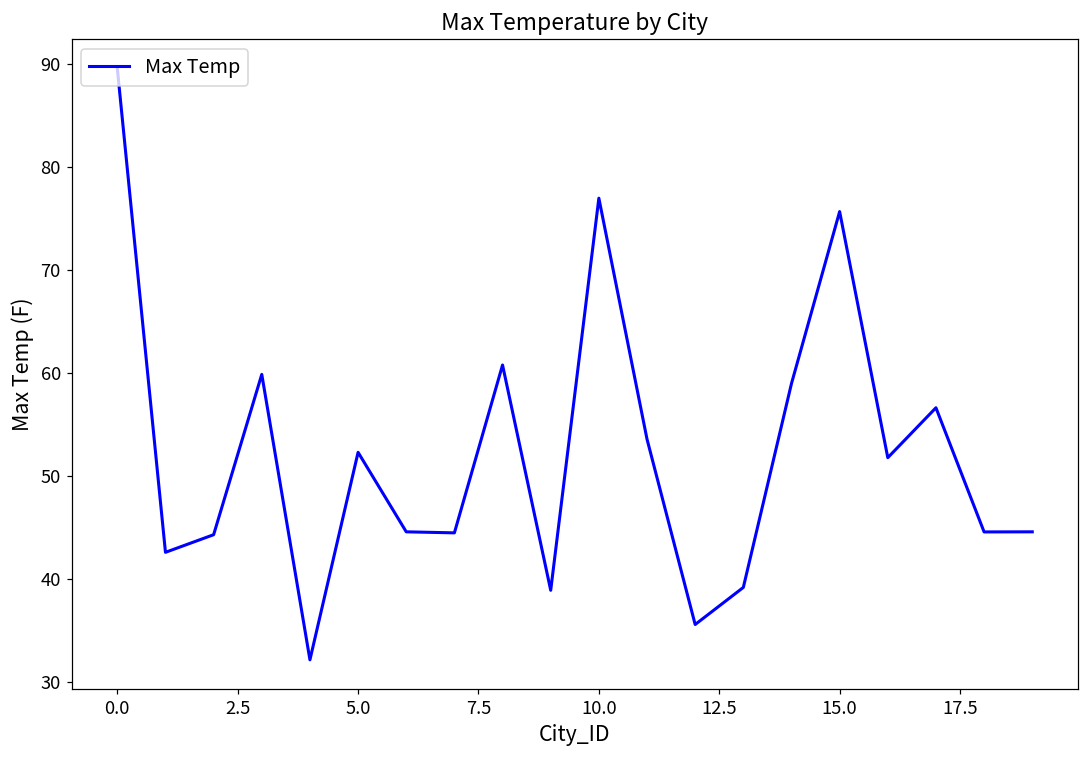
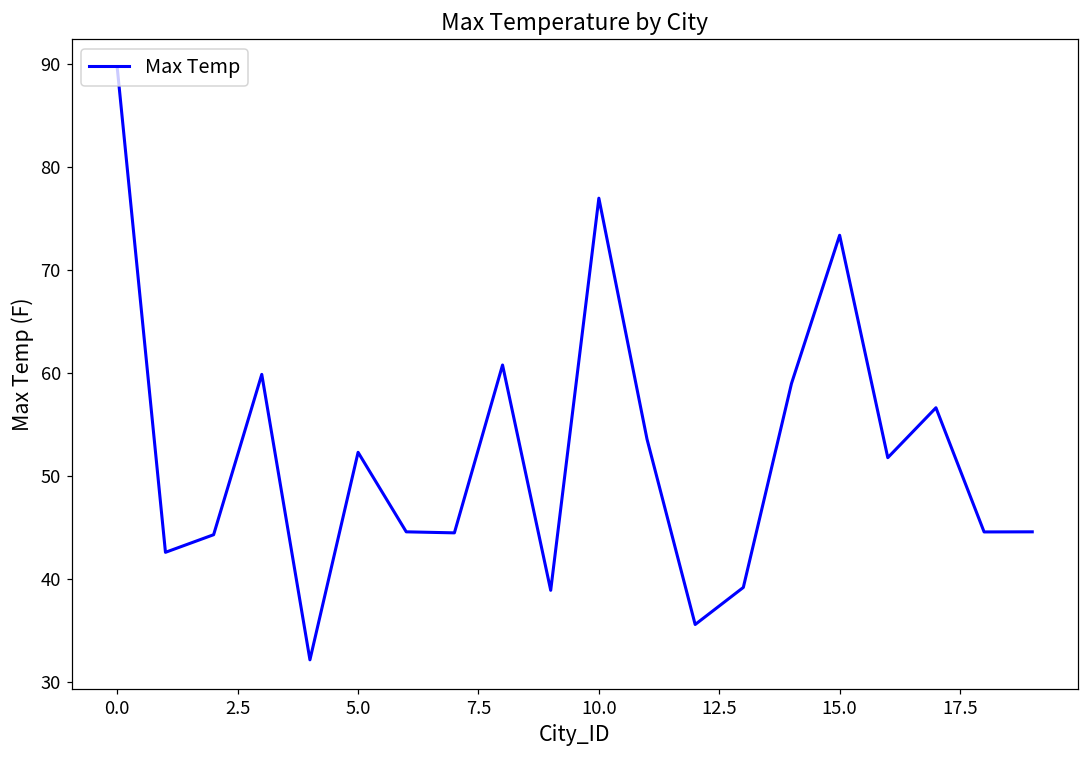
  {
    "5.0": 52,
    "10.0": 77,
-   "15.0": 76
+   "15.0": 73
  }
